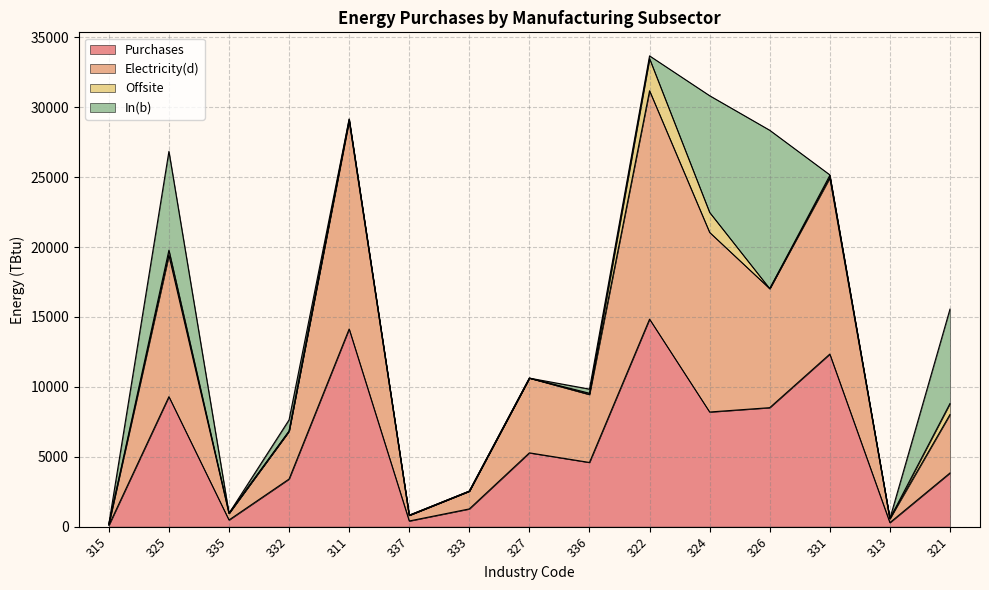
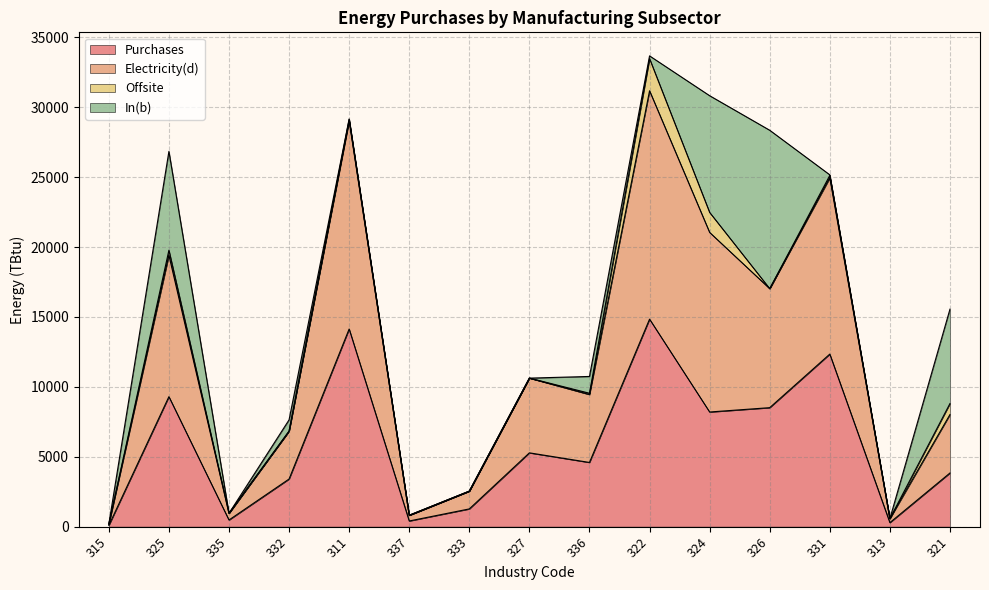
  {
    "In(b)": {
      "325": 7100,
      "332": 800,
-     "336": 300,
+     "336": 1200,
      "322": 200,
      "324": 8300,
      "326": 11300,
      "321": 6800
    }
  }
